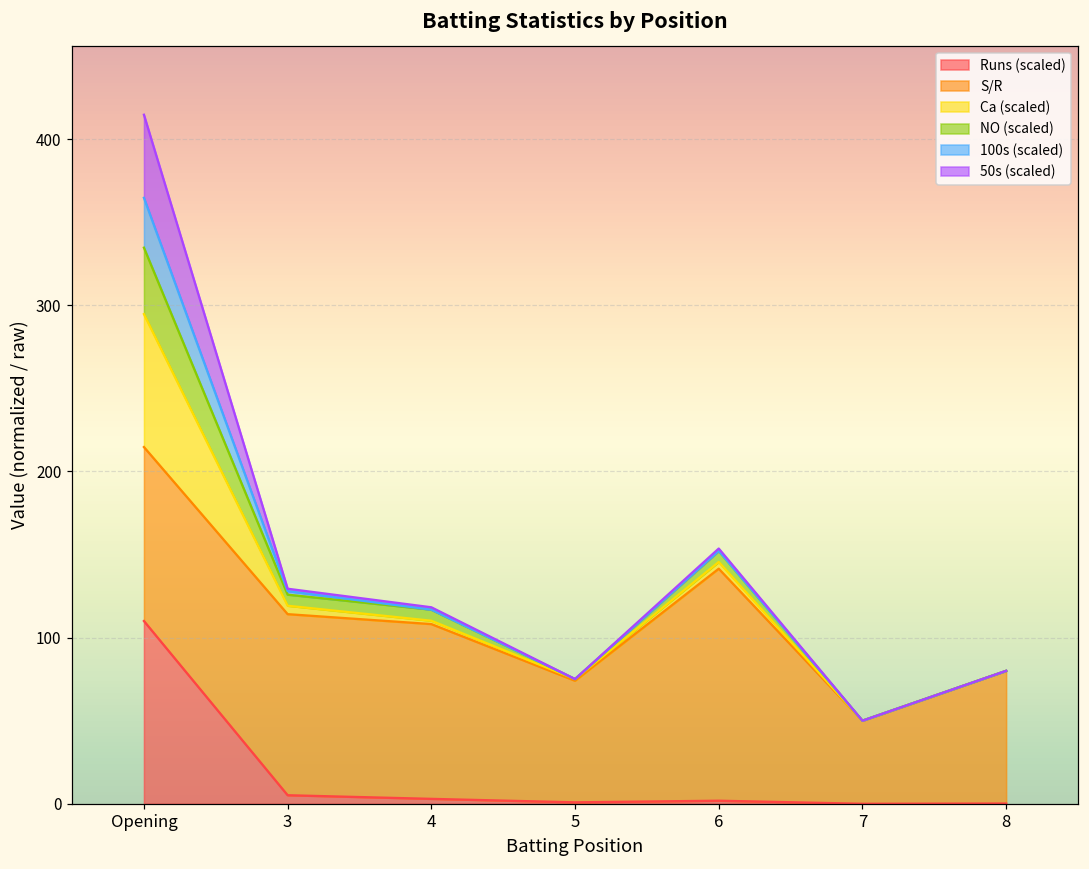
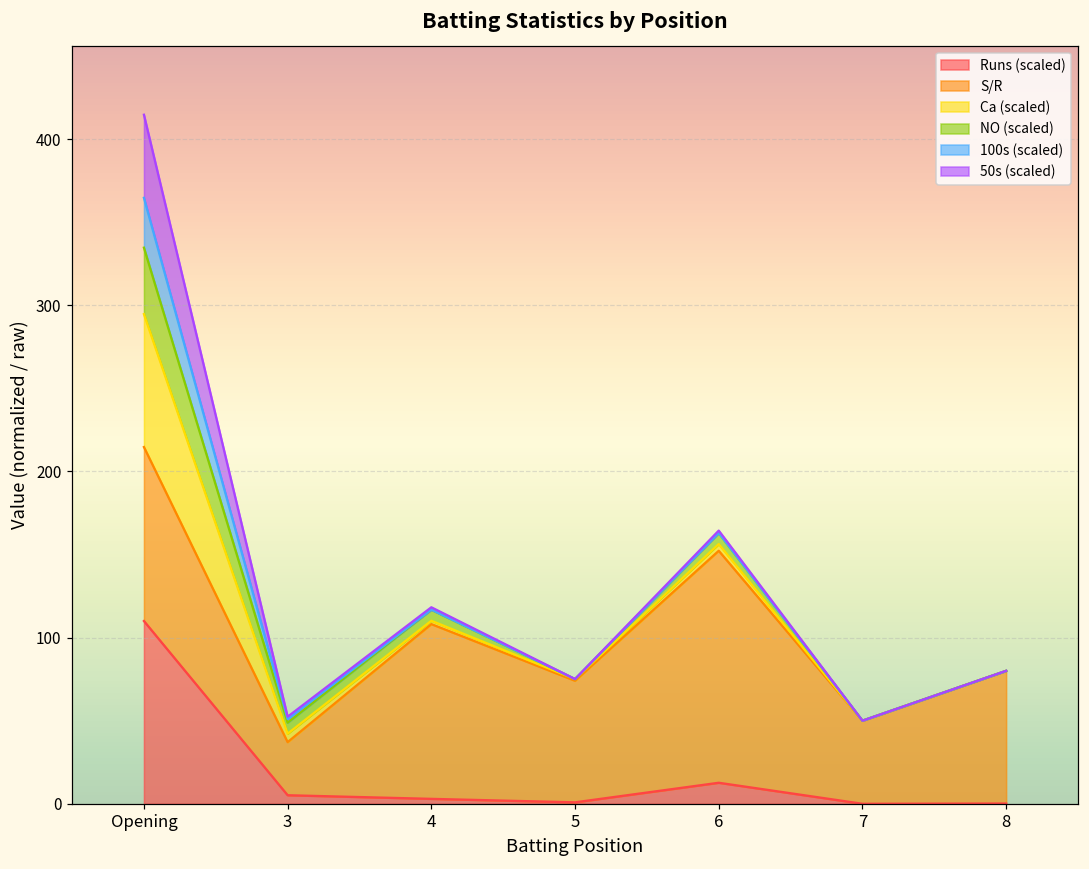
  {
    "Runs (scaled)": {
      "Opening": 110,
      "3": 5,
      "4": 3,
      "5": 1,
-     "6": 2,
+     "6": 13,
      "7": 0,
      "8": 0
    },
    "S/R": {
      "Opening": 105,
-     "3": 109,
+     "3": 32,
      "4": 105,
      "6": 140
    },
    "Ca (scaled)": {
      "Opening": 80,
      "3": 5,
      "4": 2,
      "6": 4
    },
    "NO (scaled)": {
      "Opening": 40,
      "3": 7
    },
    "100s (scaled)": {
      "Opening": 30
    },
    "50s (scaled)": {
      "Opening": 50
    }
  }
